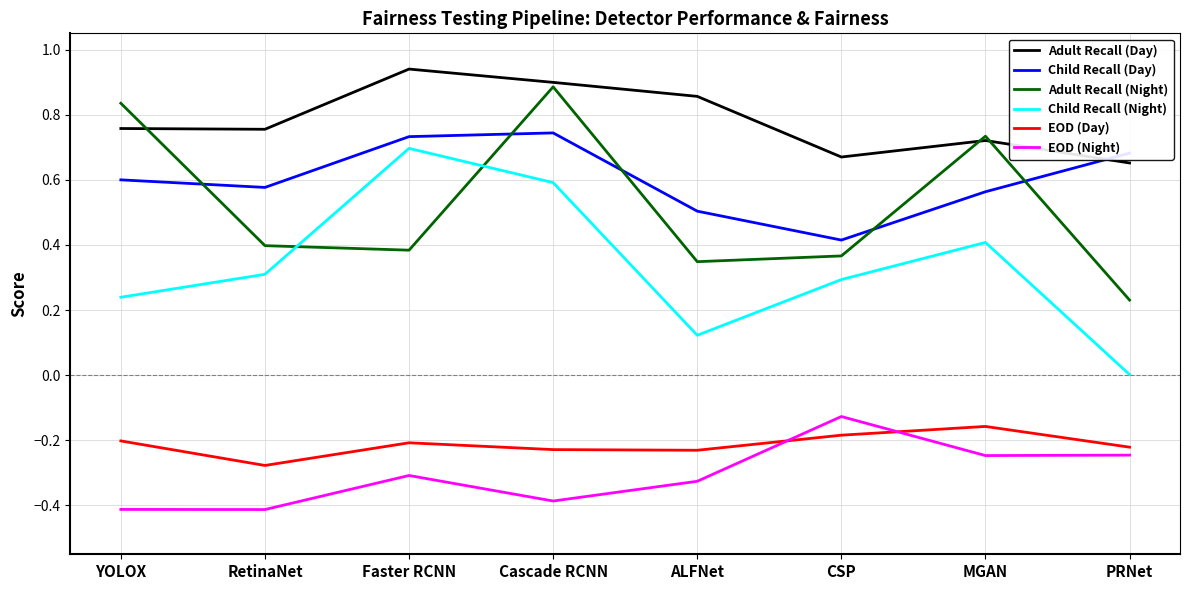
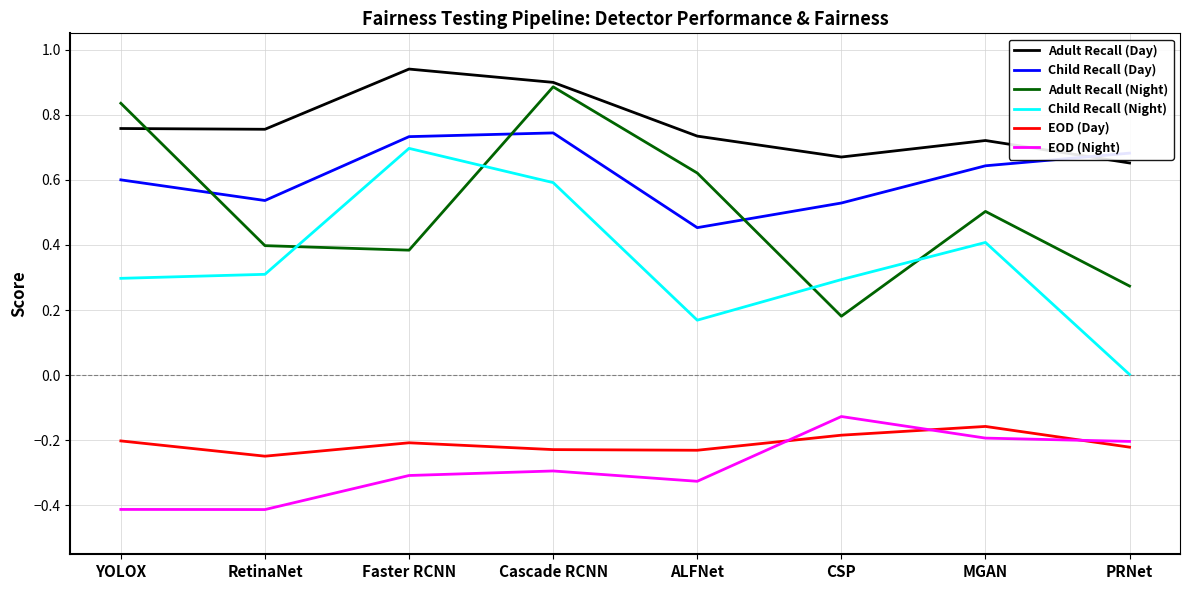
  {
    "Adult Recall (Day)": {
      "YOLOX": 0.76,
      "RetinaNet": 0.76,
      "Faster RCNN": 0.94,
      "Cascade RCNN": 0.90,
-     "ALFNet": 0.86,
+     "ALFNet": 0.73,
      "CSP": 0.67,
      "MGAN": 0.72,
      "PRNet": 0.65
    },
    "Child Recall (Day)": {
      "YOLOX": 0.60,
-     "RetinaNet": 0.58,
+     "RetinaNet": 0.54,
      "Faster RCNN": 0.73,
      "Cascade RCNN": 0.74,
-     "ALFNet": 0.50,
-     "CSP": 0.42,
-     "MGAN": 0.56
+     "ALFNet": 0.45,
+     "CSP": 0.53,
+     "MGAN": 0.64
    },
    "Adult Recall (Night)": {
      "YOLOX": 0.84,
      "RetinaNet": 0.40,
      "Faster RCNN": 0.38,
      "Cascade RCNN": 0.89,
-     "ALFNet": 0.35,
-     "CSP": 0.37,
-     "MGAN": 0.73,
-     "PRNet": 0.23
+     "ALFNet": 0.62,
+     "CSP": 0.18,
+     "MGAN": 0.50,
+     "PRNet": 0.27
    },
    "Child Recall (Night)": {
-     "YOLOX": 0.24,
+     "YOLOX": 0.30,
      "RetinaNet": 0.31,
      "Faster RCNN": 0.70,
      "Cascade RCNN": 0.59,
-     "ALFNet": 0.12,
+     "ALFNet": 0.17,
      "CSP": 0.29,
      "MGAN": 0.41,
      "PRNet": 0.00
    },
    "EOD (Day)": {
      "YOLOX": -0.20,
-     "RetinaNet": -0.28,
+     "RetinaNet": -0.25,
      "Faster RCNN": -0.21,
      "Cascade RCNN": -0.23,
      "ALFNet": -0.23,
      "CSP": -0.18,
      "MGAN": -0.16,
      "PRNet": -0.22
    },
    "EOD (Night)": {
      "YOLOX": -0.41,
      "RetinaNet": -0.41,
      "Faster RCNN": -0.31,
-     "Cascade RCNN": -0.39,
+     "Cascade RCNN": -0.29,
      "ALFNet": -0.33,
      "CSP": -0.13,
-     "MGAN": -0.25,
-     "PRNet": -0.25
+     "MGAN": -0.19,
+     "PRNet": -0.20
    }
  }
